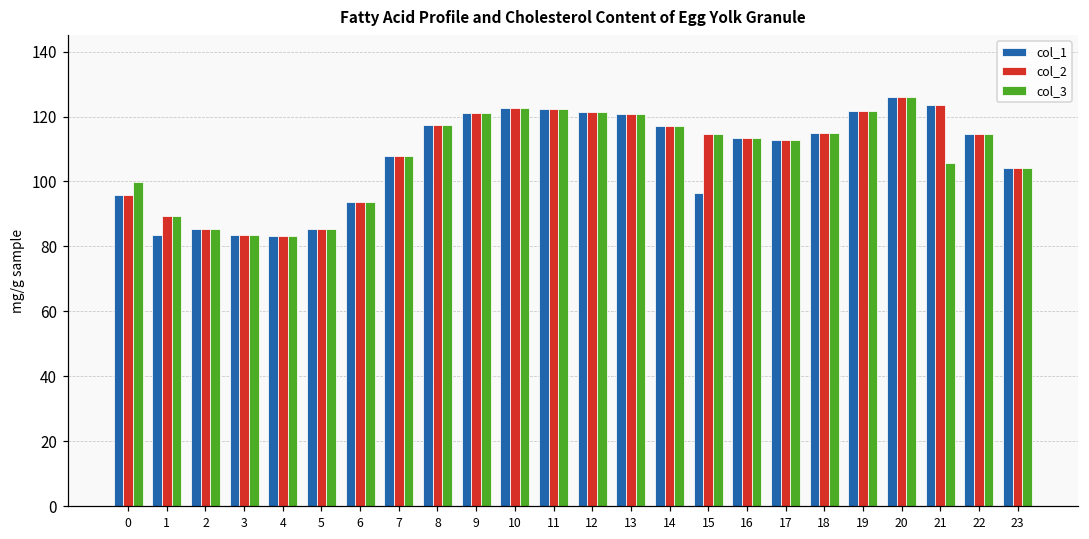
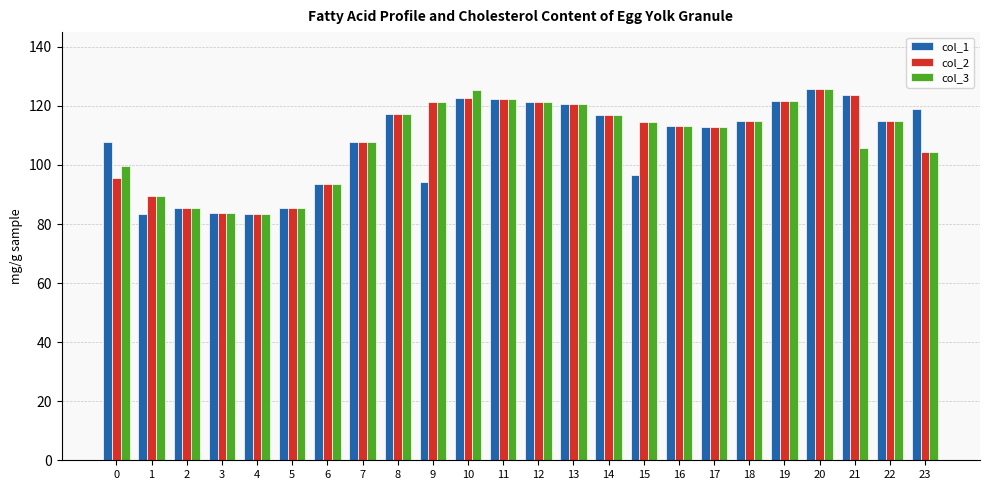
  {
    "col_1": {
-     "0": 96,
+     "0": 108,
      "1": 84,
      "2": 85,
      "3": 84,
      "4": 83,
      "5": 85,
      "6": 94,
      "7": 108,
      "8": 117,
-     "9": 121,
+     "9": 94,
      "10": 123,
      "11": 122,
      "12": 121,
      "13": 121,
      "14": 117,
      "15": 97,
      "16": 113,
      "17": 113,
      "18": 115,
      "19": 122,
      "20": 126,
      "21": 124,
      "22": 115,
-     "23": 104
+     "23": 119
    },
    "col_2": {
      "0": 96,
      "1": 89,
      "2": 85,
      "3": 84,
      "4": 83,
      "5": 85,
      "6": 94,
      "7": 108,
      "8": 117,
      "9": 121,
      "10": 123,
      "11": 122,
      "12": 121,
      "13": 121,
      "14": 117,
      "15": 115,
      "16": 113,
      "17": 113,
      "18": 115,
      "19": 122,
      "20": 126,
      "21": 124,
      "22": 115,
      "23": 104
    },
    "col_3": {
      "0": 100,
      "1": 89,
      "2": 85,
      "3": 84,
      "4": 83,
      "5": 85,
      "6": 94,
      "7": 108,
      "8": 117,
      "9": 121,
-     "10": 123,
+     "10": 126,
      "11": 122,
      "12": 121,
      "13": 121,
      "14": 117,
      "15": 115,
      "16": 113,
      "17": 113,
      "18": 115,
      "19": 122,
      "20": 126,
      "21": 106,
      "22": 115,
      "23": 104
    }
  }
